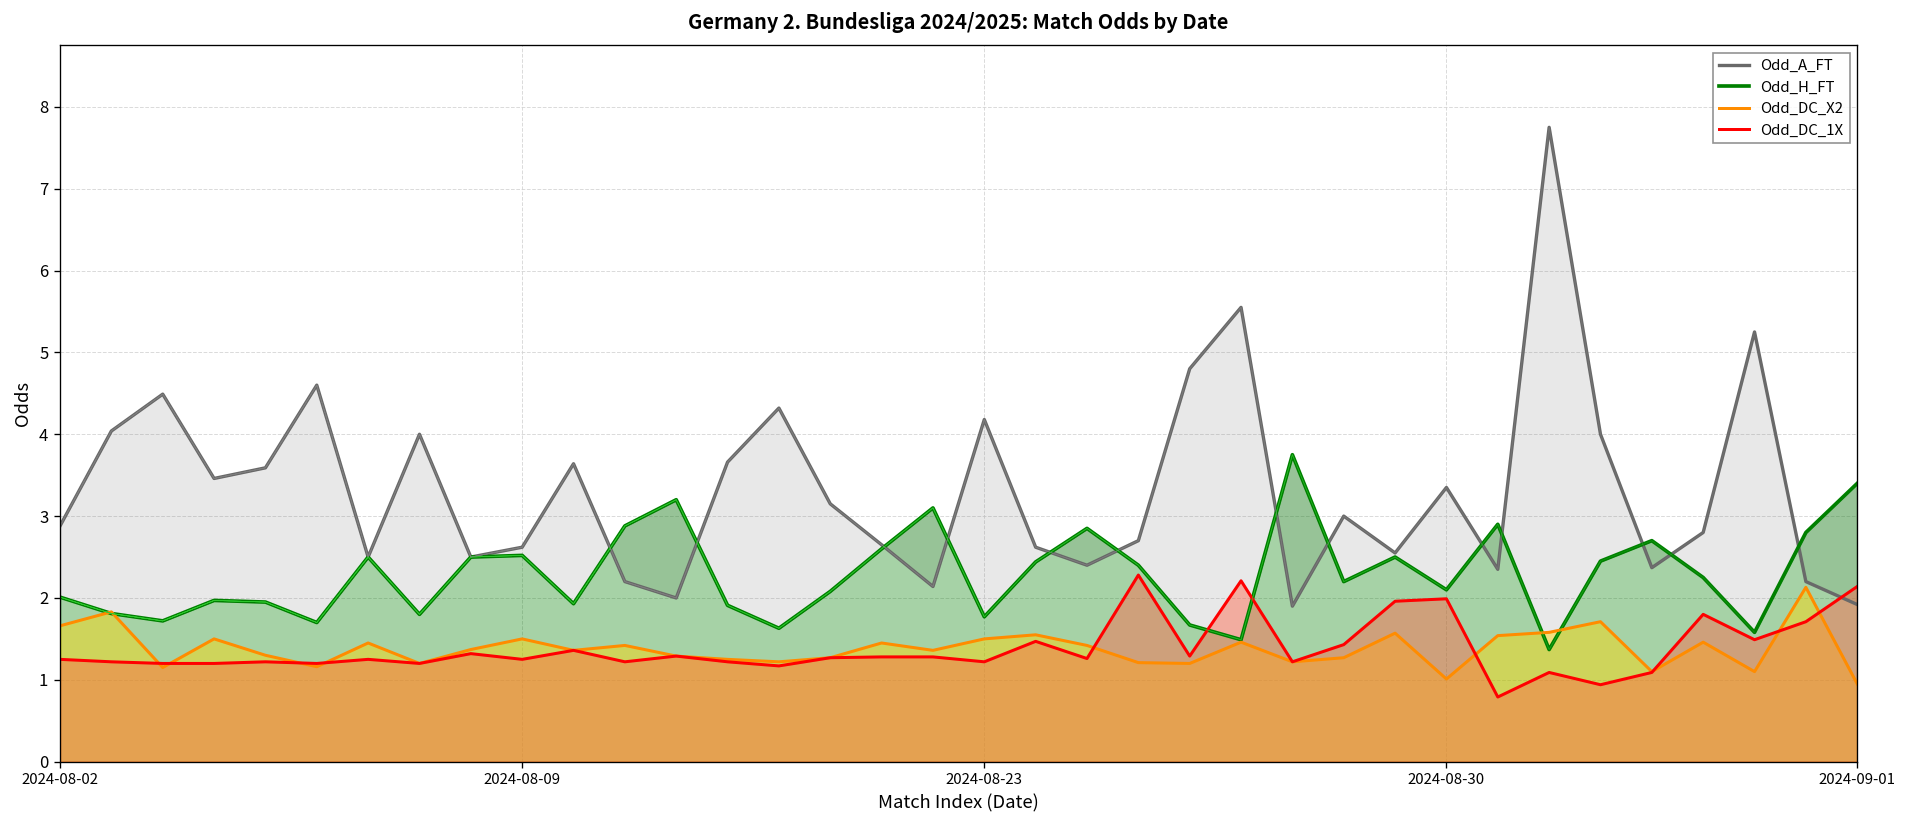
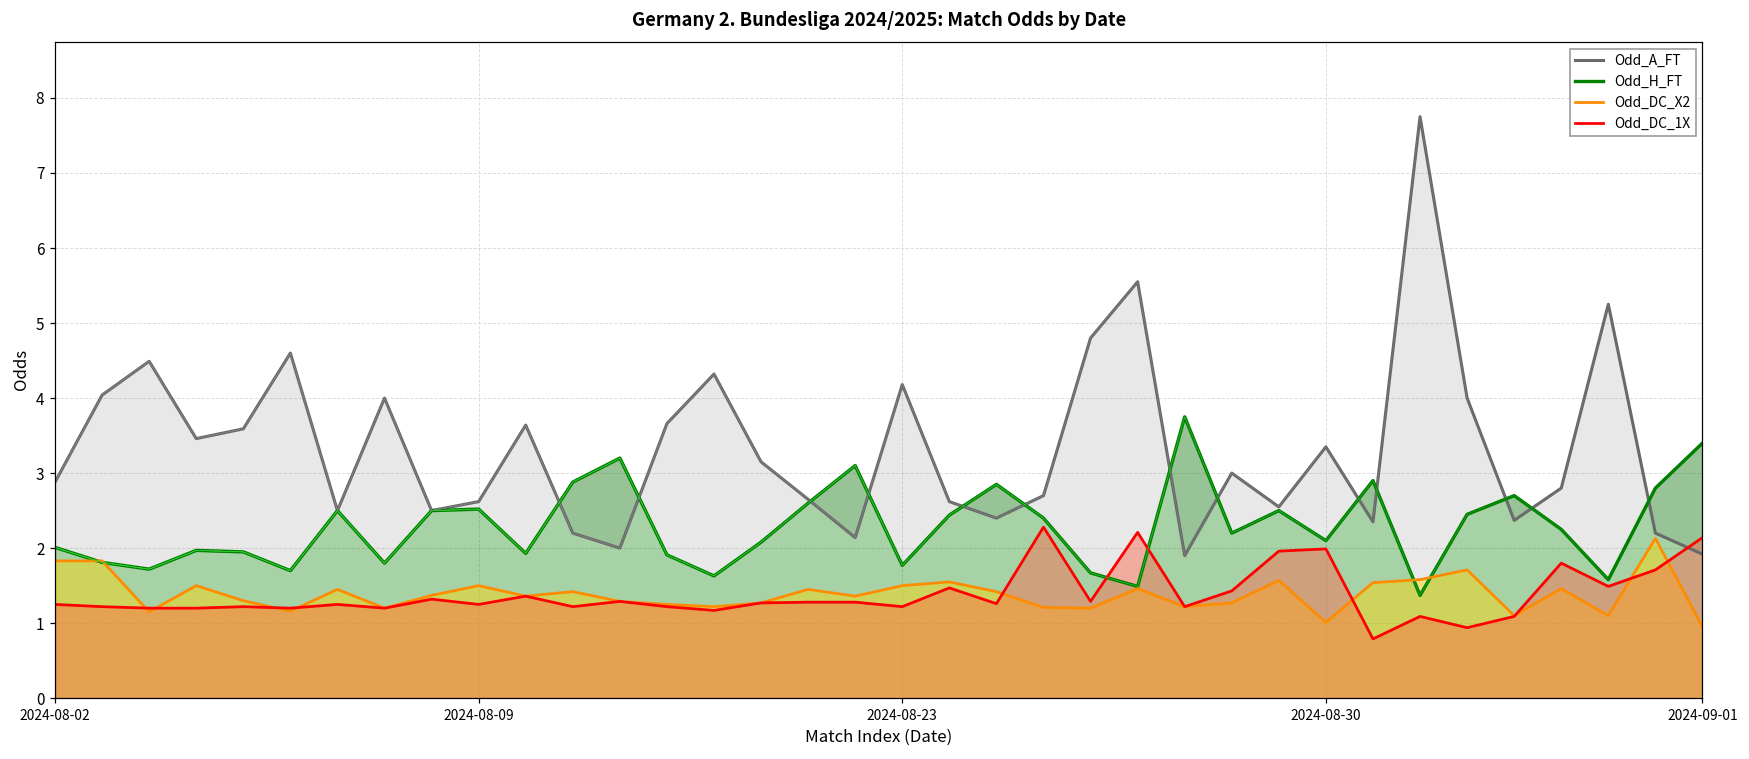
  {
    "Odd_DC_X2": {
-     "2024-08-02": 1.7
+     "2024-08-02": 1.8
    },
    "Odd_DC_1X": {
      "2024-08-02": 1.3
    }
  }
